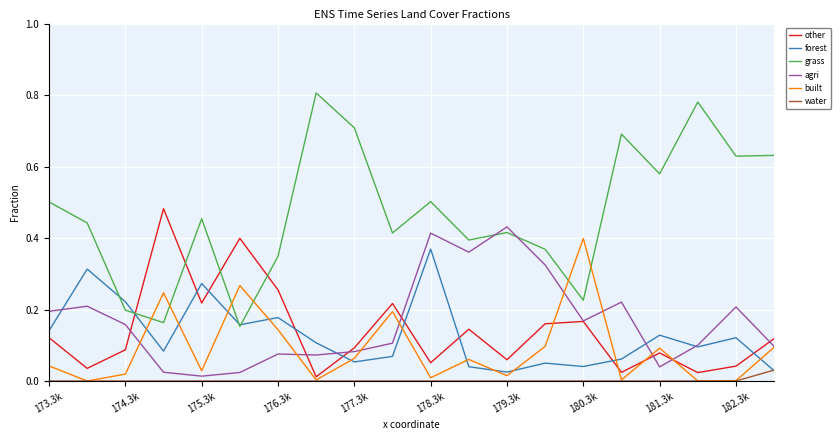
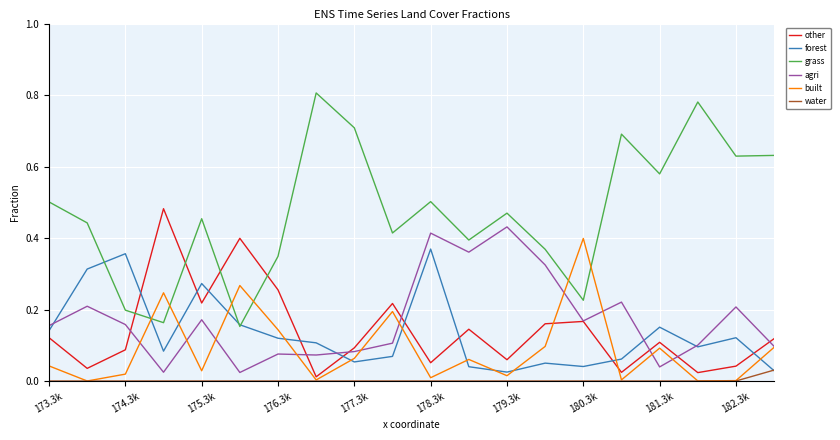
  {
    "other": {
      "173.3k": 0.12,
      "174.3k": 0.09,
      "175.3k": 0.22,
      "176.3k": 0.25,
      "177.3k": 0.09,
      "178.3k": 0.05,
      "179.3k": 0.06,
-     "181.3k": 0.08,
+     "181.3k": 0.11,
      "182.3k": 0.04
    },
    "forest": {
      "173.3k": 0.14,
-     "174.3k": 0.22,
+     "174.3k": 0.36,
      "175.3k": 0.27,
-     "176.3k": 0.18,
+     "176.3k": 0.12,
      "177.3k": 0.05,
      "178.3k": 0.37,
      "179.3k": 0.02,
      "180.3k": 0.04,
-     "181.3k": 0.13,
+     "181.3k": 0.15,
      "182.3k": 0.12
    },
    "grass": {
      "173.3k": 0.50,
      "174.3k": 0.20,
      "175.3k": 0.45,
      "176.3k": 0.35,
      "177.3k": 0.71,
      "178.3k": 0.50,
-     "179.3k": 0.42,
+     "179.3k": 0.47,
      "180.3k": 0.23,
      "181.3k": 0.58,
      "182.3k": 0.63
    },
    "agri": {
-     "173.3k": 0.19,
+     "173.3k": 0.15,
      "174.3k": 0.16,
-     "175.3k": 0.01,
+     "175.3k": 0.17,
      "176.3k": 0.08,
      "177.3k": 0.08,
      "178.3k": 0.41,
      "179.3k": 0.43,
      "181.3k": 0.04,
      "182.3k": 0.21
    },
    "built": {
      "173.3k": 0.04,
      "174.3k": 0.02,
      "175.3k": 0.03,
      "176.3k": 0.14,
      "177.3k": 0.06,
      "178.3k": 0.01,
      "179.3k": 0.01,
      "180.3k": 0.40,
      "181.3k": 0.09
    },
    "water": {
      "173.3k": 0.00,
      "174.3k": 0.00,
      "175.3k": 0.00,
      "176.3k": 0.00,
      "177.3k": 0.00,
      "178.3k": 0.00,
      "179.3k": 0.00,
      "180.3k": 0.00,
      "181.3k": 0.00
    }
  }
